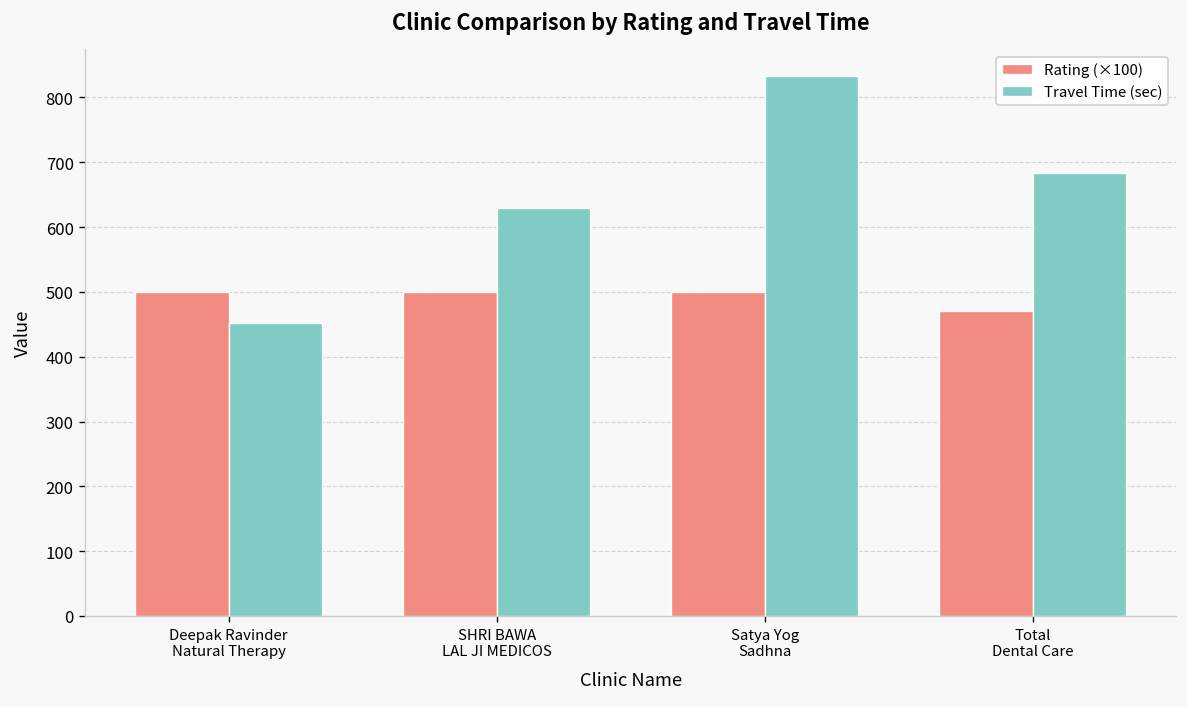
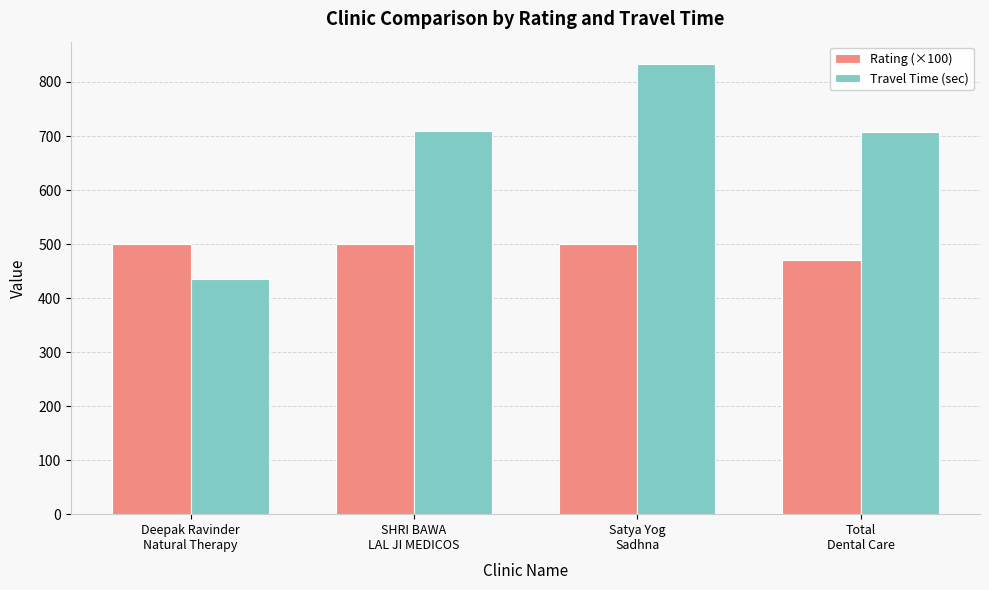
  {
    "Rating (×100)": {
      "Deepak Ravinder Natural Therapy": 500,
      "SHRI BAWA LAL JI MEDICOS": 500,
      "Satya Yog Sadhna": 500,
      "Total Dental Care": 470
    },
    "Travel Time (sec)": {
-     "Deepak Ravinder Natural Therapy": 450,
-     "SHRI BAWA LAL JI MEDICOS": 630,
+     "Deepak Ravinder Natural Therapy": 440,
+     "SHRI BAWA LAL JI MEDICOS": 710,
      "Satya Yog Sadhna": 830,
-     "Total Dental Care": 680
+     "Total Dental Care": 710
    }
  }
